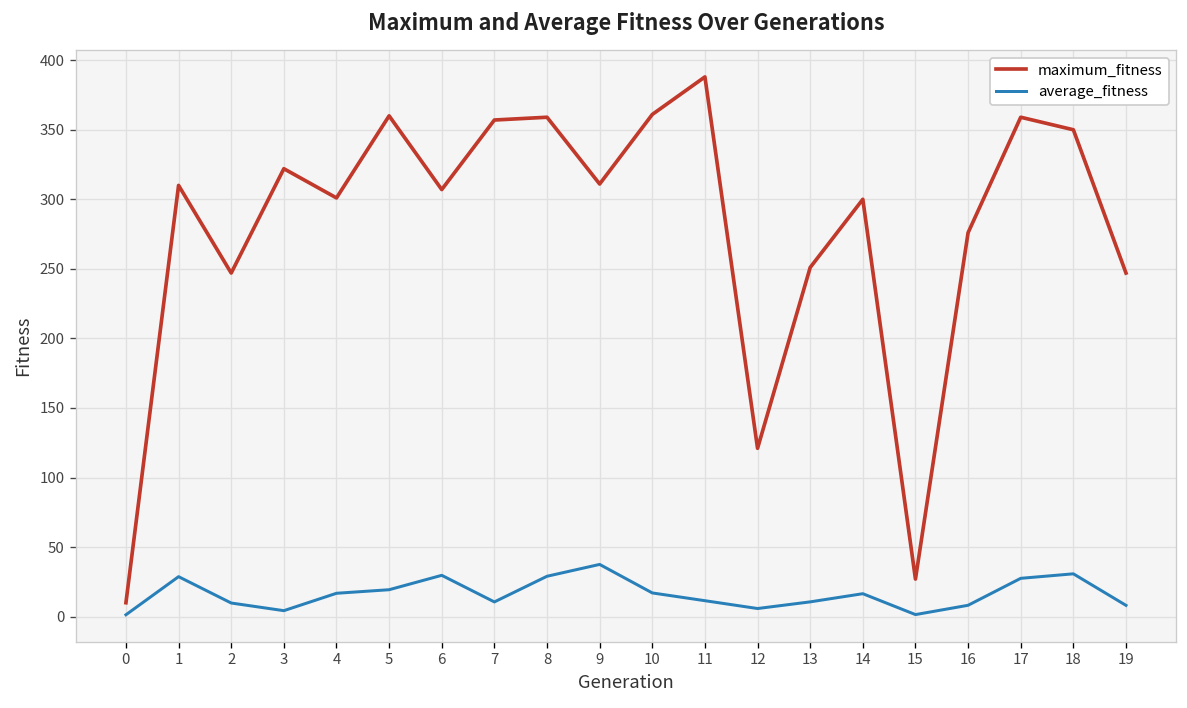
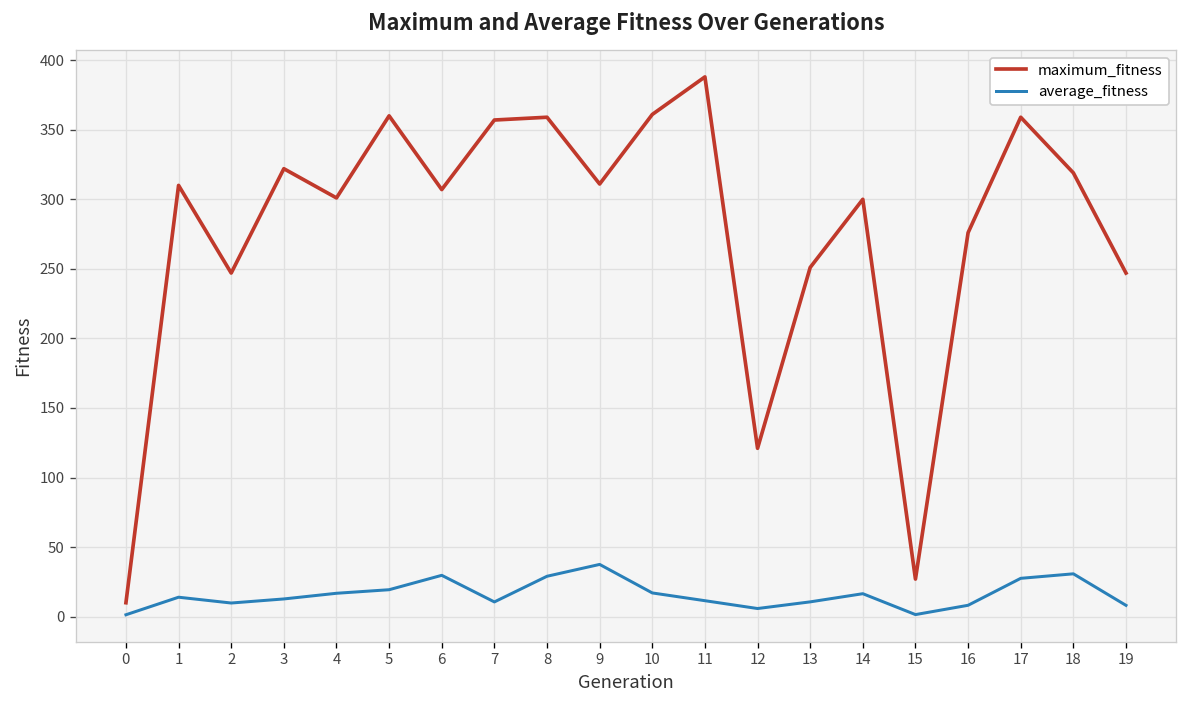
  {
    "maximum_fitness": {
      "0": 10,
      "1": 310,
      "2": 247,
      "3": 322,
      "4": 301,
      "5": 360,
      "6": 307,
      "7": 357,
      "8": 359,
      "9": 311,
      "10": 361,
      "11": 388,
      "12": 121,
      "13": 251,
      "14": 300,
      "15": 27,
      "16": 276,
      "17": 359,
-     "18": 350,
+     "18": 319,
      "19": 247
    },
    "average_fitness": {
      "0": 1,
-     "1": 29,
+     "1": 14,
      "2": 10,
-     "3": 4,
+     "3": 13,
      "4": 17,
      "5": 19,
      "6": 30,
      "7": 11,
      "8": 29,
      "9": 38,
      "10": 17,
      "11": 11,
      "12": 6,
      "13": 11,
      "14": 16,
      "15": 1,
      "16": 8,
      "17": 28,
      "18": 31,
      "19": 8
    }
  }
